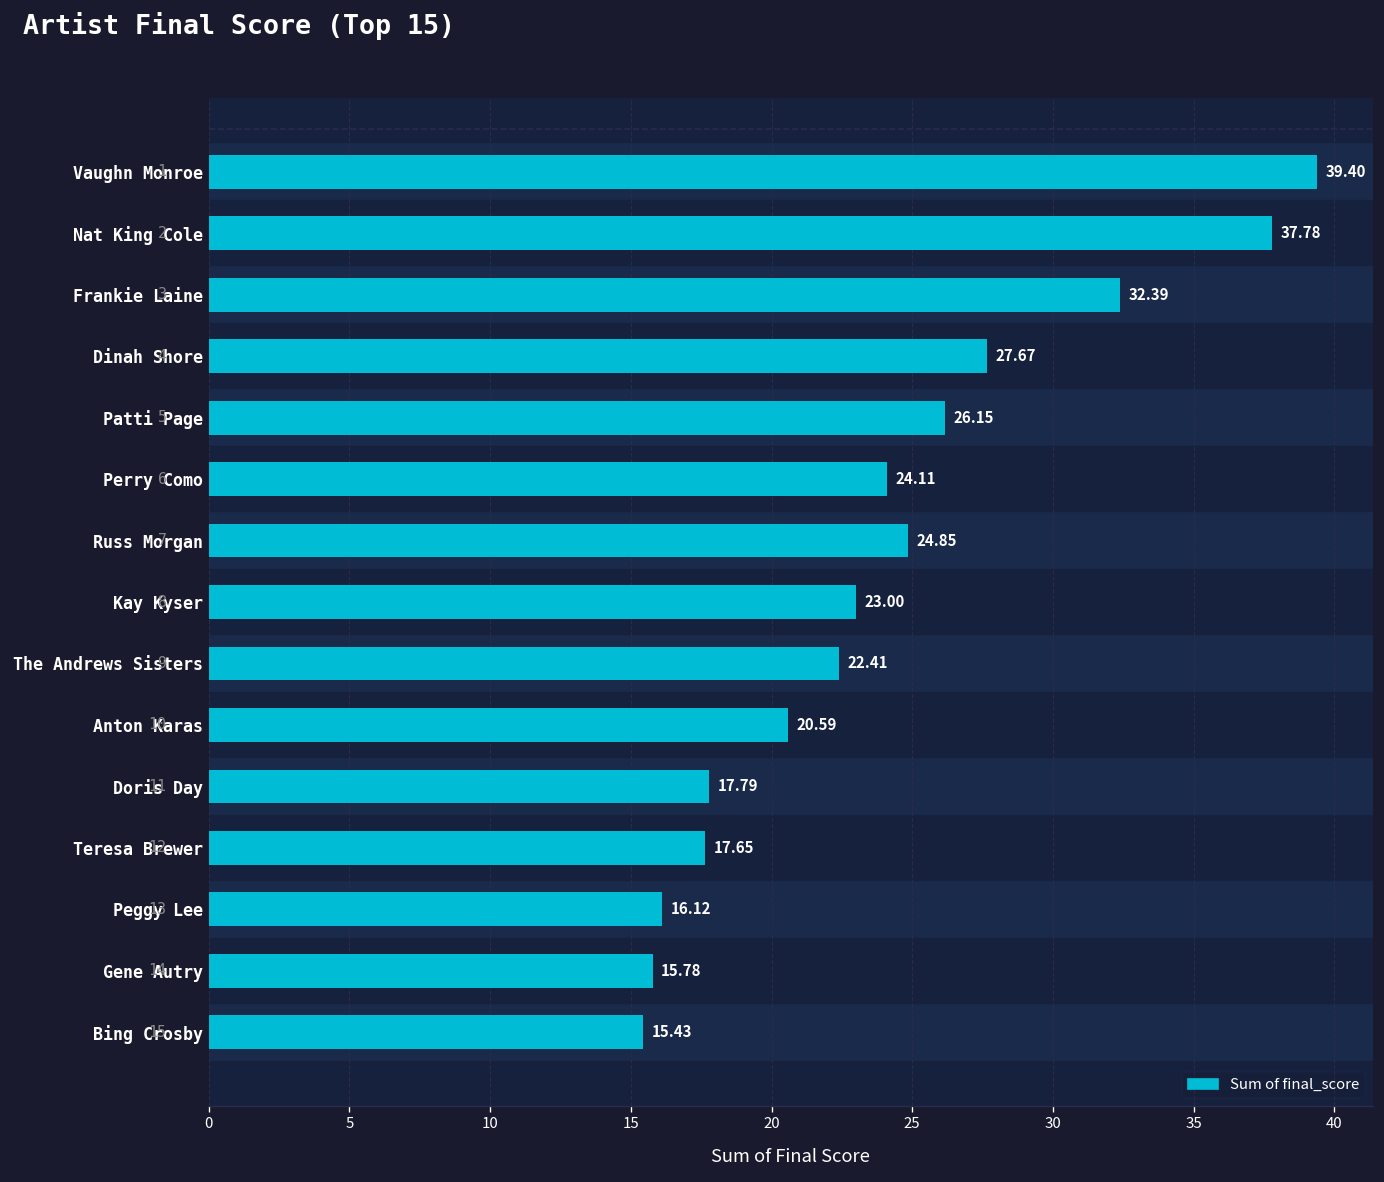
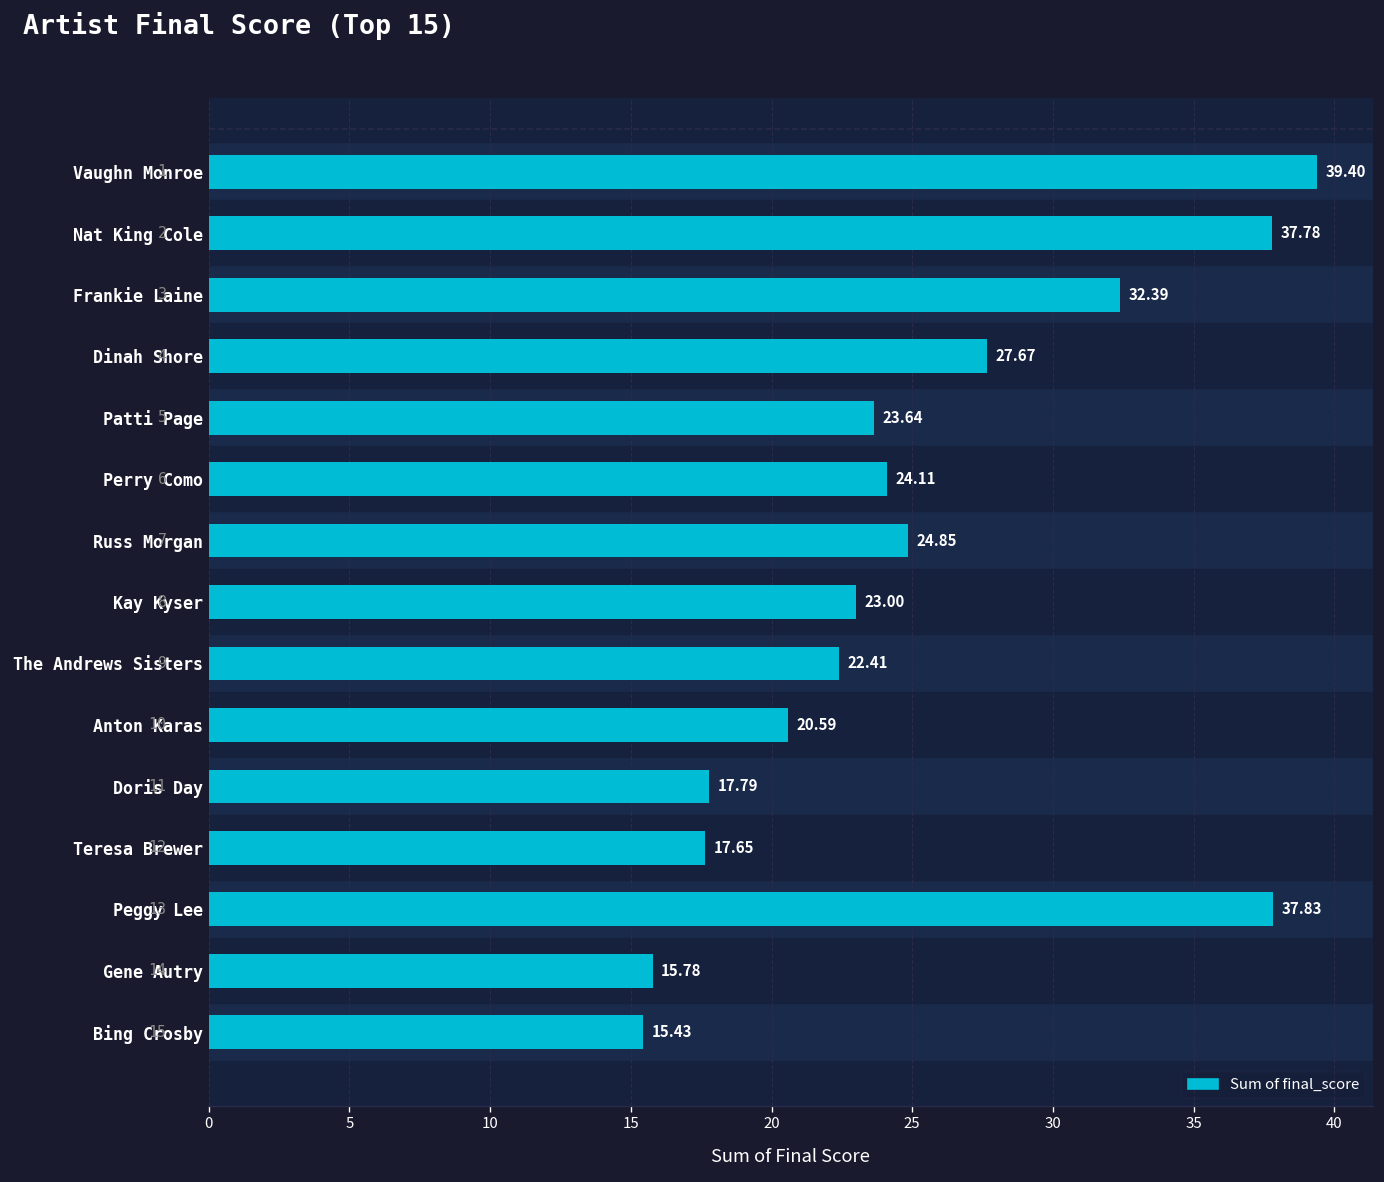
  {
    "Vaughn Monroe": 39.40,
    "Nat King Cole": 37.78,
    "Frankie Laine": 32.39,
    "Dinah Shore": 27.67,
-   "Patti Page": 26.15,
+   "Patti Page": 23.64,
    "Perry Como": 24.11,
    "Russ Morgan": 24.85,
    "Kay Kyser": 23.00,
    "The Andrews Sisters": 22.41,
    "Anton Karas": 20.59,
    "Doris Day": 17.79,
    "Teresa Brewer": 17.65,
-   "Peggy Lee": 16.12,
+   "Peggy Lee": 37.83,
    "Gene Autry": 15.78,
    "Bing Crosby": 15.43
  }
